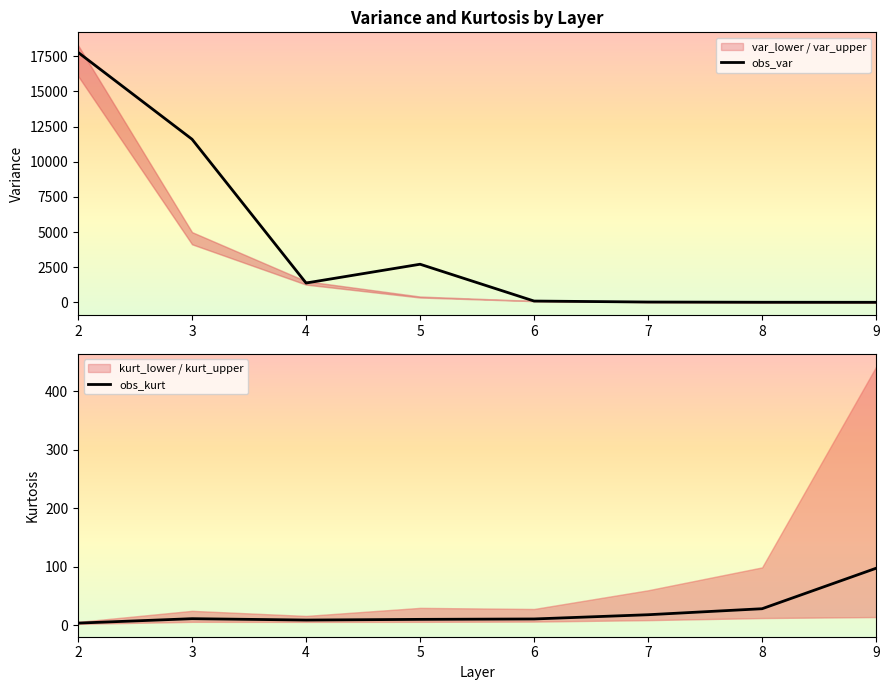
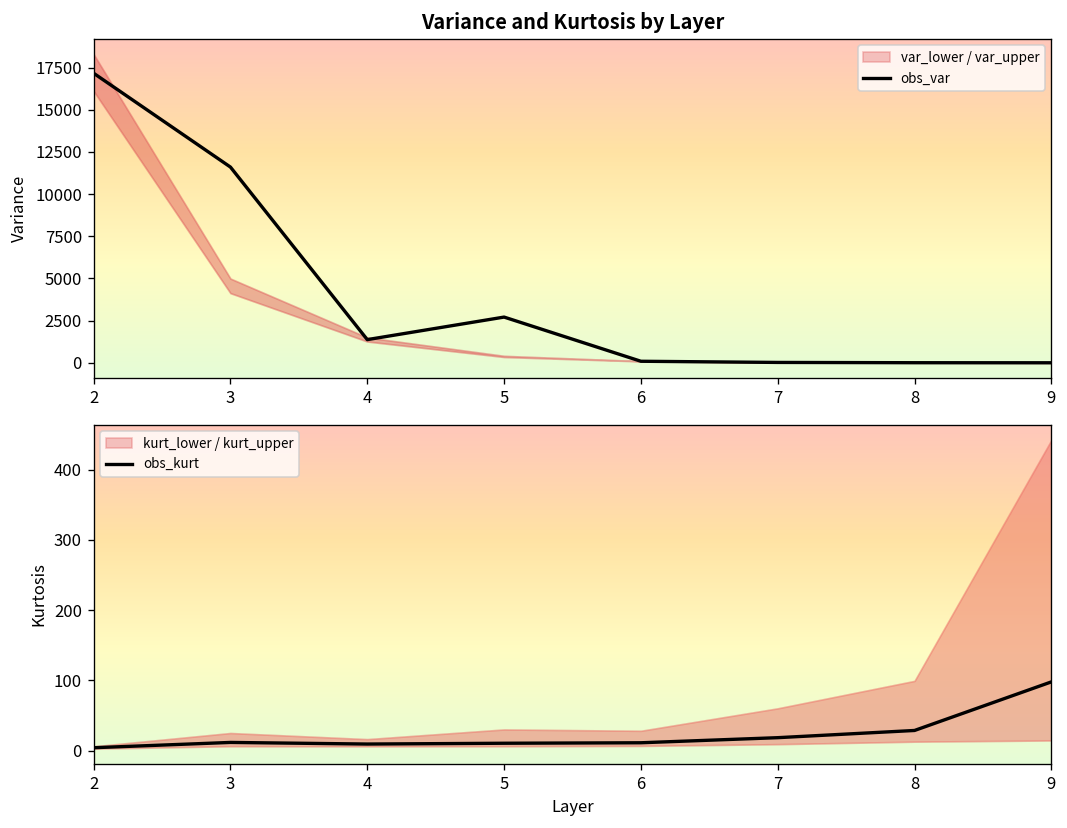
  {
    "Variance and Kurtosis by Layer": {
      "obs_var": {
-       "2": 17800,
+       "2": 17200,
        "3": 11600,
        "5": 2700
      }
    }
  }
